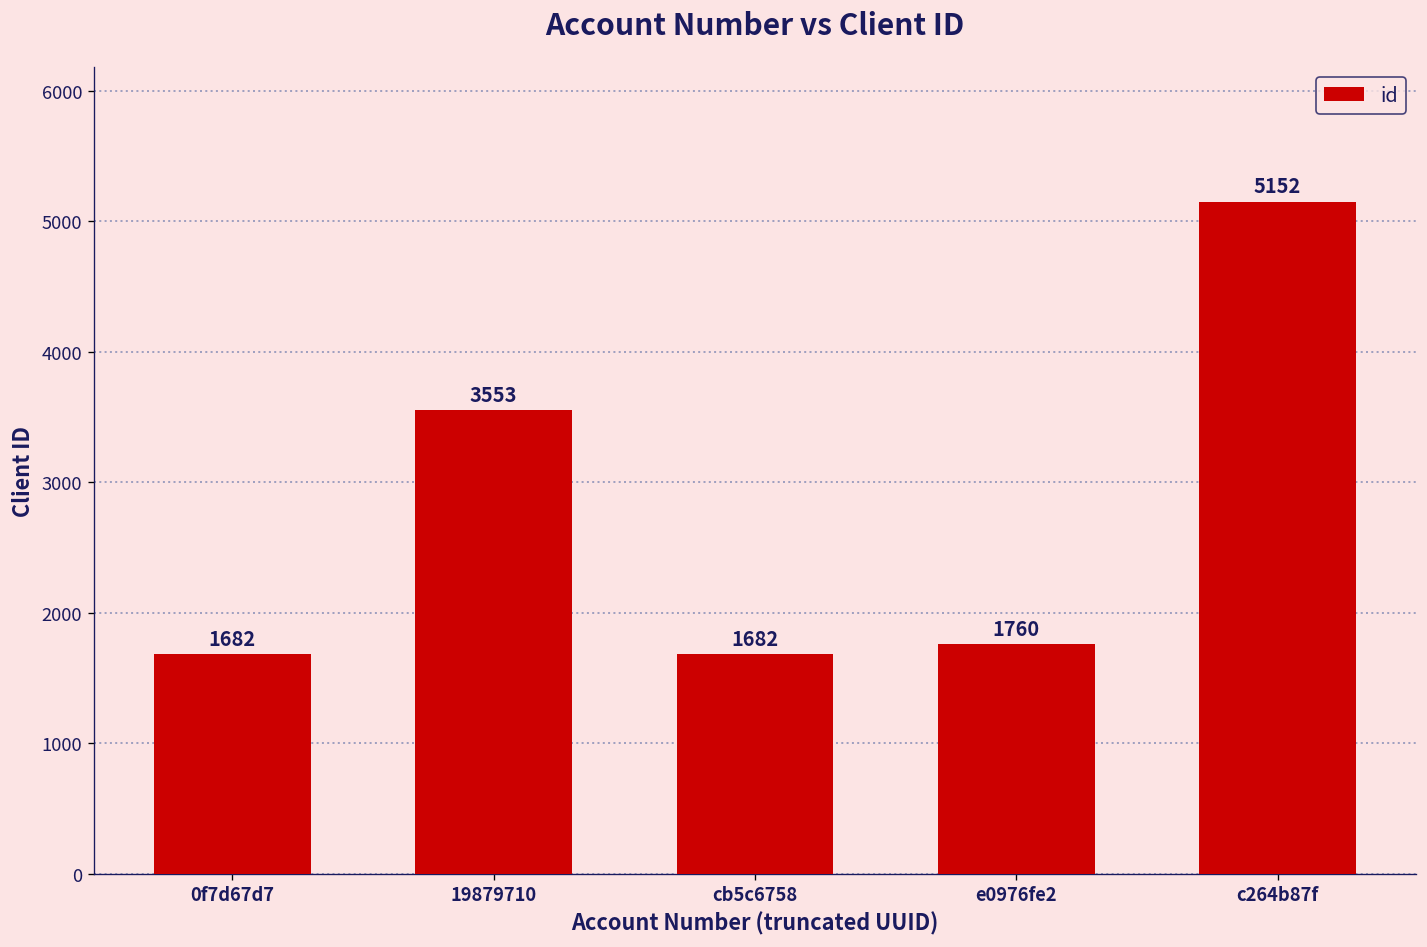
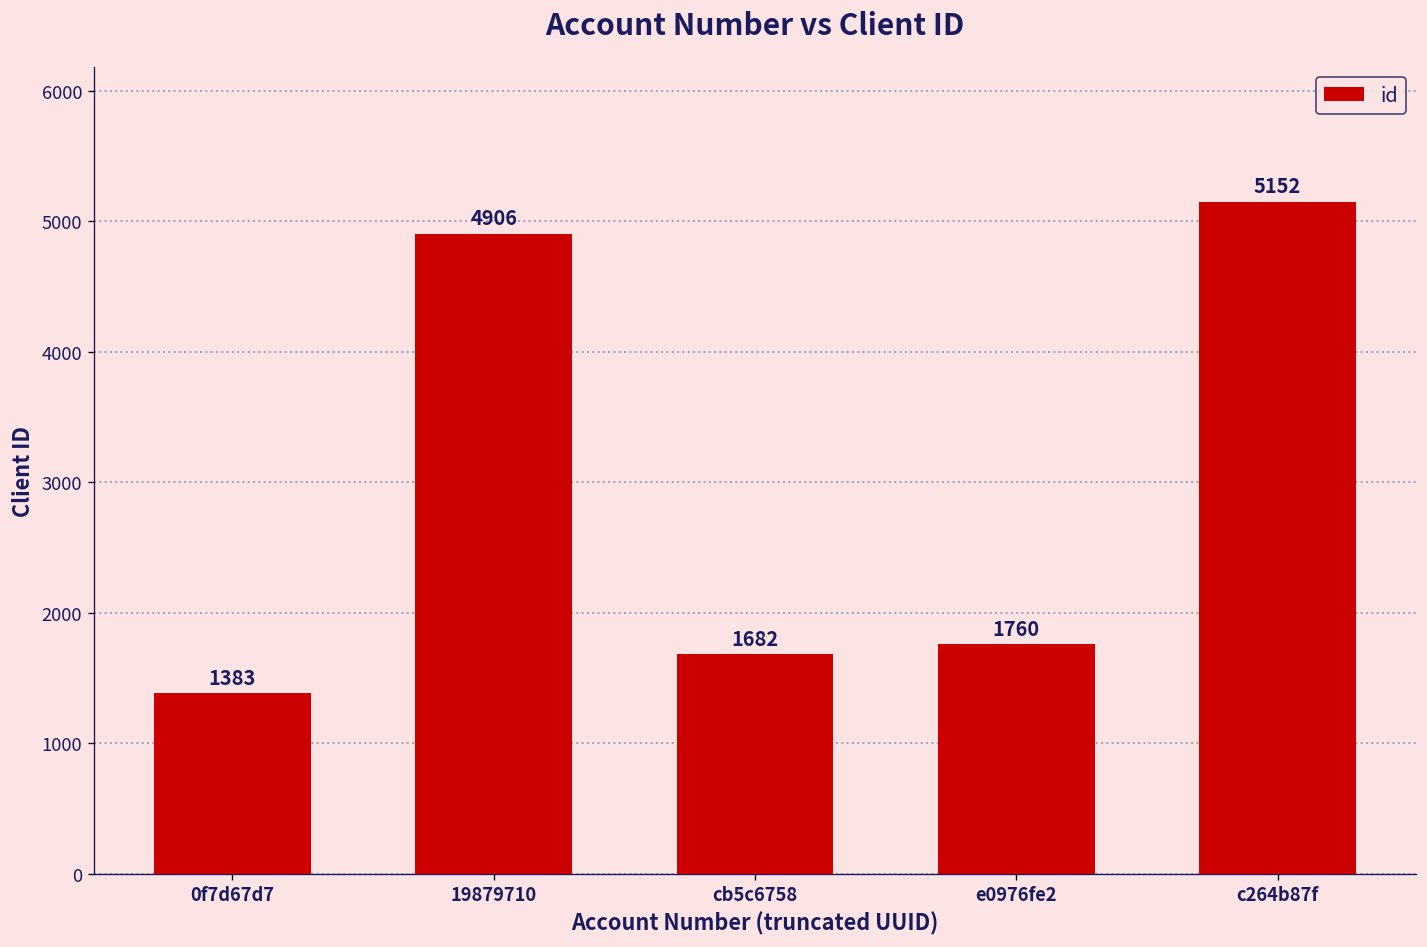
  {
-   "0f7d67d7": 1682,
-   "19879710": 3553,
+   "0f7d67d7": 1383,
+   "19879710": 4906,
    "cb5c6758": 1682,
    "e0976fe2": 1760,
    "c264b87f": 5152
  }
